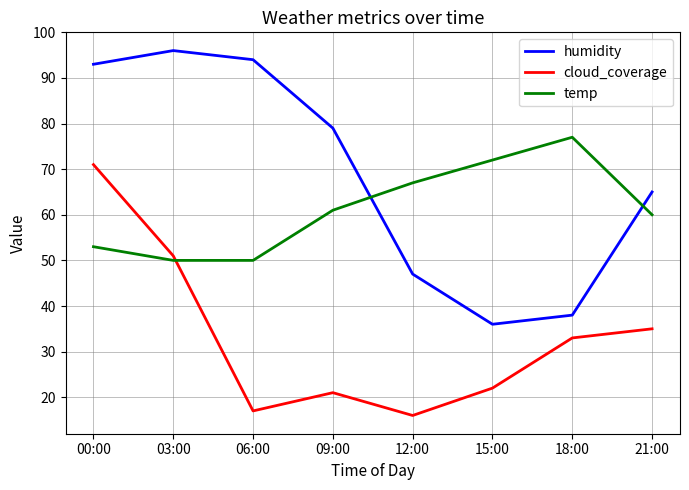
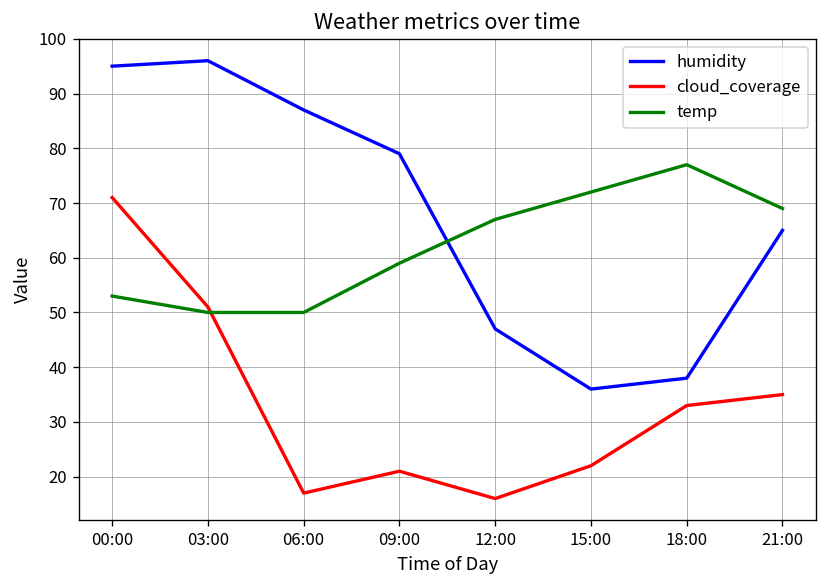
  {
    "humidity": {
-     "00:00": 93,
+     "00:00": 95,
      "03:00": 96,
-     "06:00": 94,
+     "06:00": 87,
      "09:00": 79,
      "12:00": 47,
      "15:00": 36,
      "18:00": 38,
      "21:00": 65
    },
    "cloud_coverage": {
      "00:00": 71,
      "03:00": 51,
      "06:00": 17,
      "09:00": 21,
      "12:00": 16,
      "15:00": 22,
      "18:00": 33,
      "21:00": 35
    },
    "temp": {
      "00:00": 53,
      "03:00": 50,
      "06:00": 50,
-     "09:00": 61,
+     "09:00": 59,
      "12:00": 67,
      "15:00": 72,
      "18:00": 77,
-     "21:00": 60
+     "21:00": 69
    }
  }
